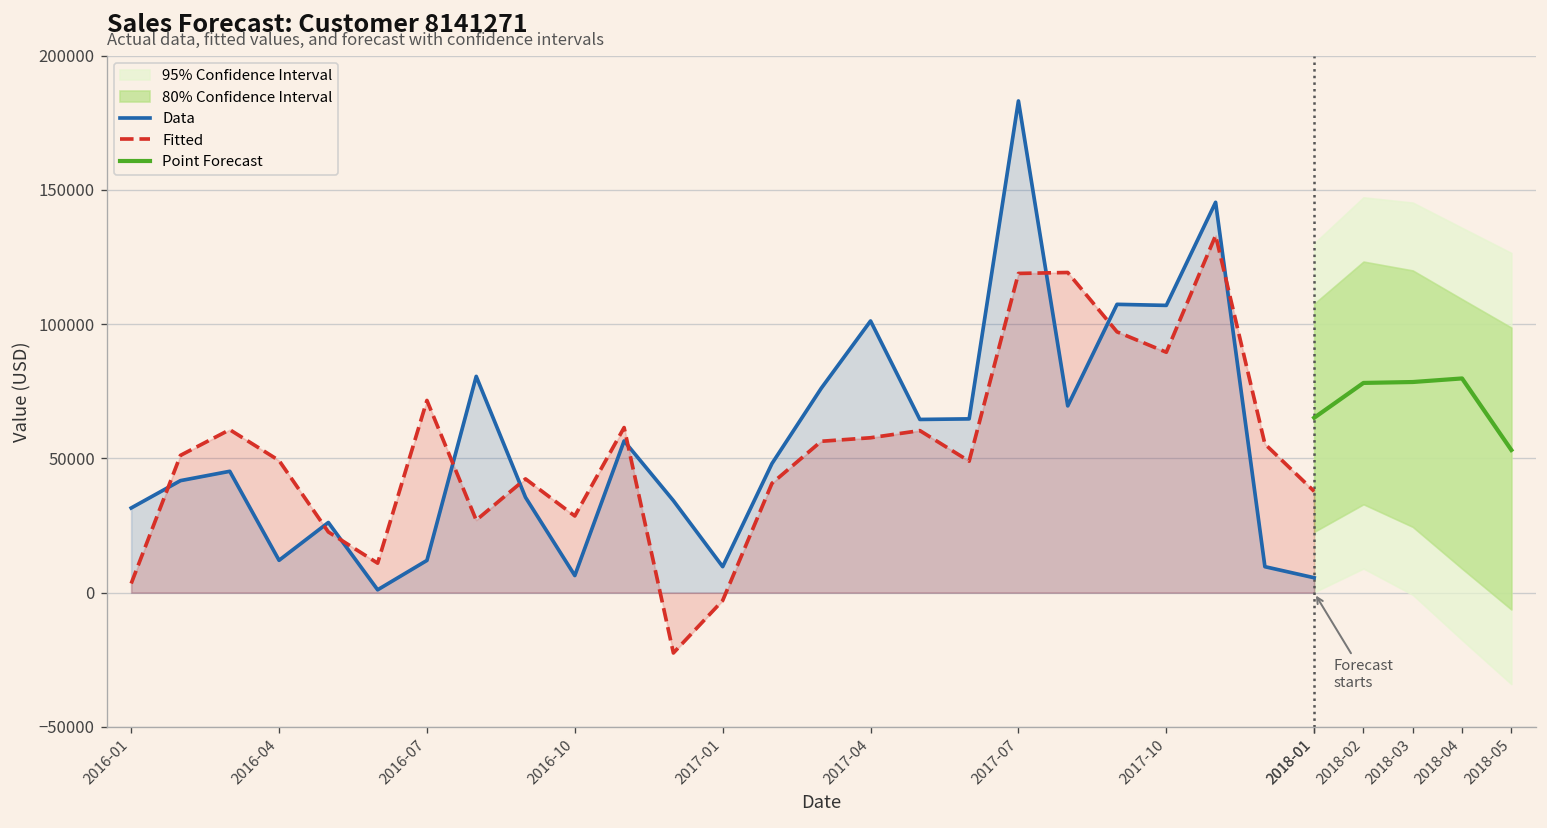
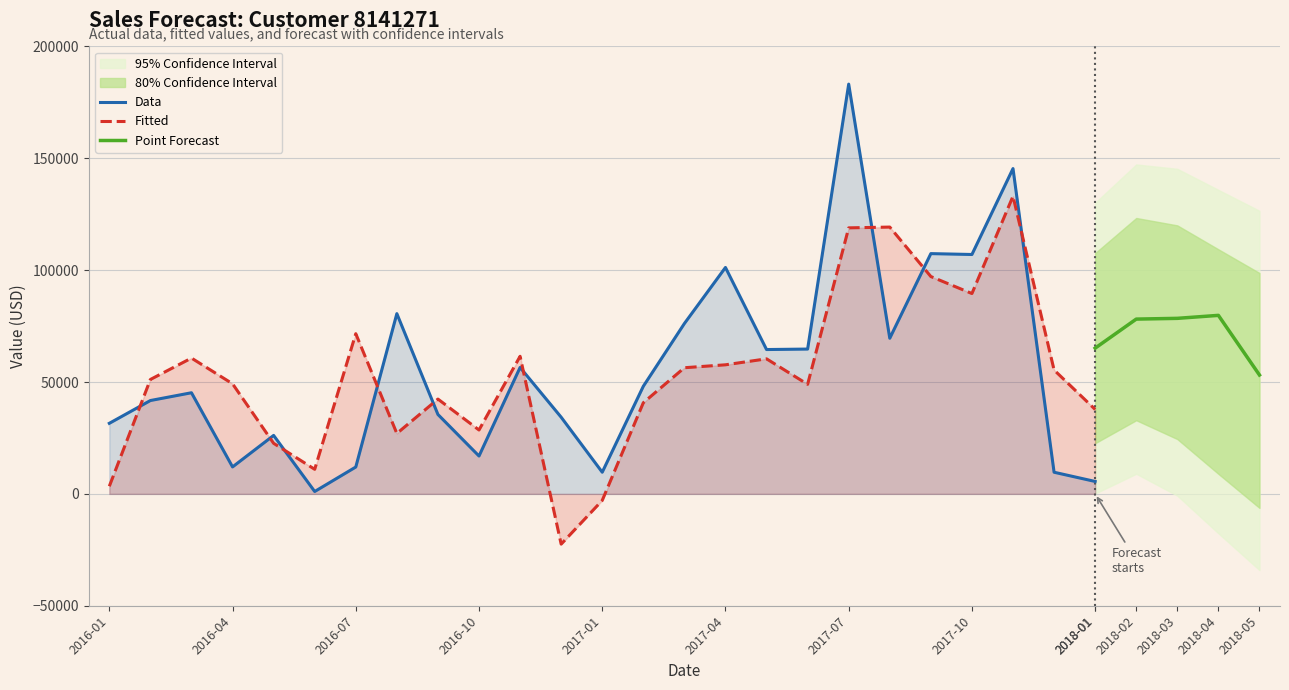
  {
    "Data": {
      "2016-01": 32000,
      "2016-04": 12000,
      "2016-07": 12000,
-     "2016-10": 6000,
+     "2016-10": 17000,
      "2017-01": 10000,
      "2017-04": 101000,
      "2017-07": 183000,
      "2017-10": 107000,
      "2018-01": 6000
    },
    "Point Forecast": {
      "2018-01": 65000,
      "2018-02": 78000,
      "2018-03": 78000,
      "2018-04": 80000,
      "2018-05": 53000
    }
  }
